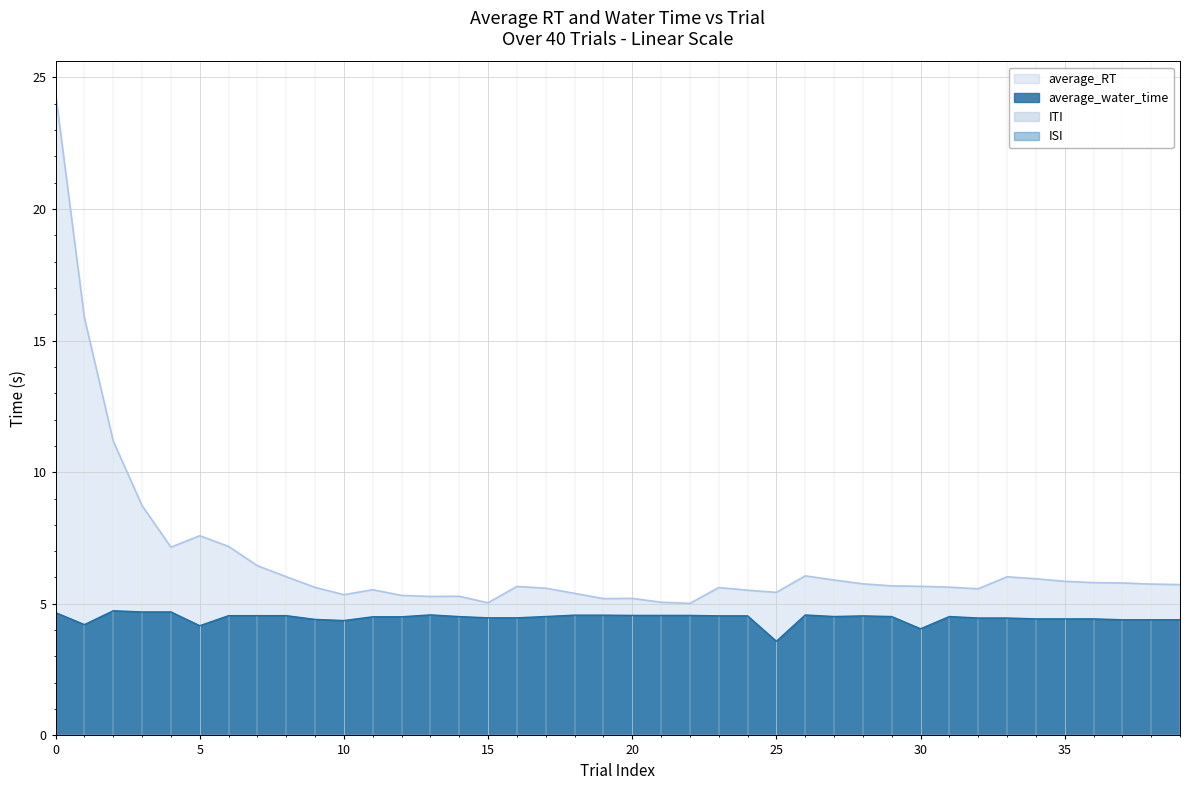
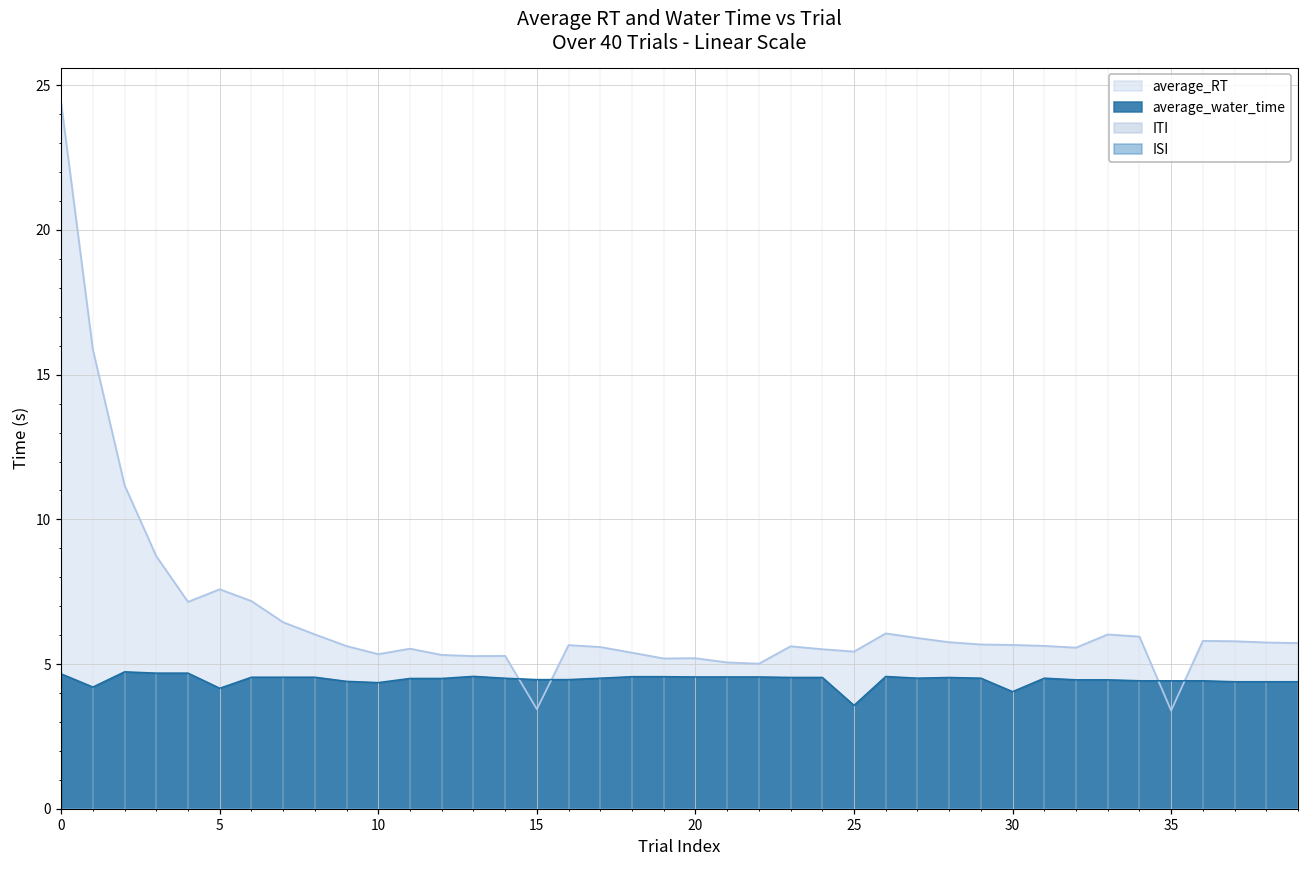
  {
    "average_RT": {
      "0": 24.4,
      "5": 7.6,
      "10": 5.3,
-     "15": 5.0,
+     "15": 3.4,
      "20": 5.2,
      "25": 5.4,
      "30": 5.7,
-     "35": 5.9
+     "35": 3.4
    },
    "average_water_time": {
      "0": 4.7,
      "5": 4.2,
      "10": 4.4,
      "15": 4.5,
      "20": 4.6,
      "25": 3.6,
      "30": 4.1,
      "35": 4.4
    },
    "ISI": {
      "0": 0.0,
      "5": 0.0,
      "10": 0.0,
      "15": 0.0,
      "20": 0.0,
      "25": 0.0,
      "30": 0.0,
      "35": 0.0
    }
  }
